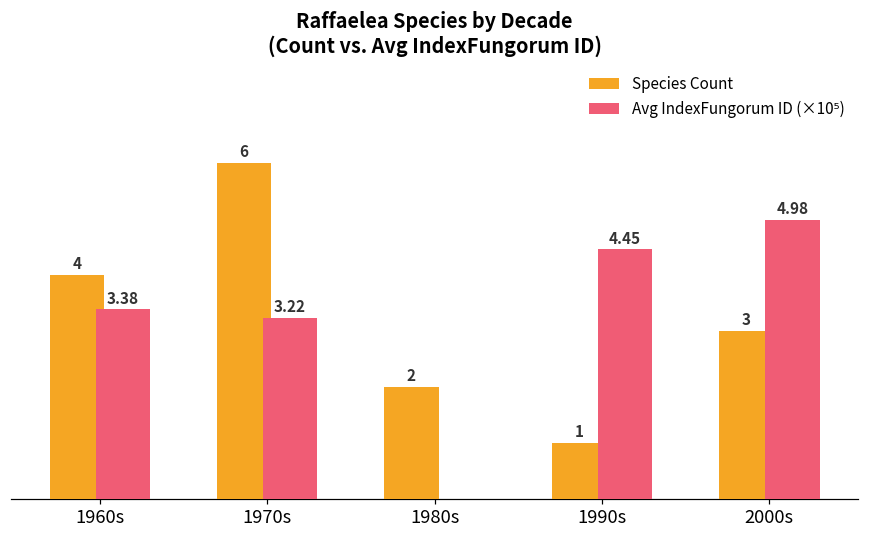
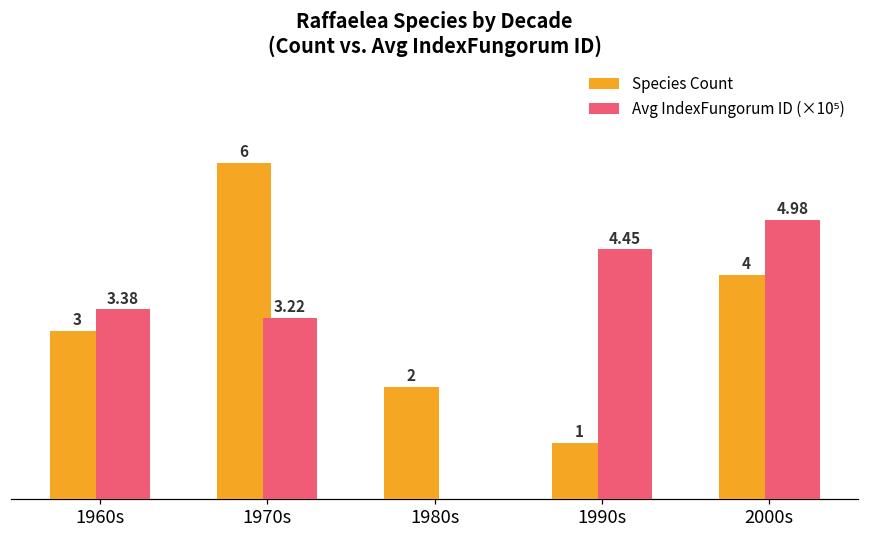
  {
    "Species Count": {
-     "1960s": 4,
+     "1960s": 3,
      "1970s": 6,
      "1980s": 2,
      "1990s": 1,
-     "2000s": 3
+     "2000s": 4
    }
  }
